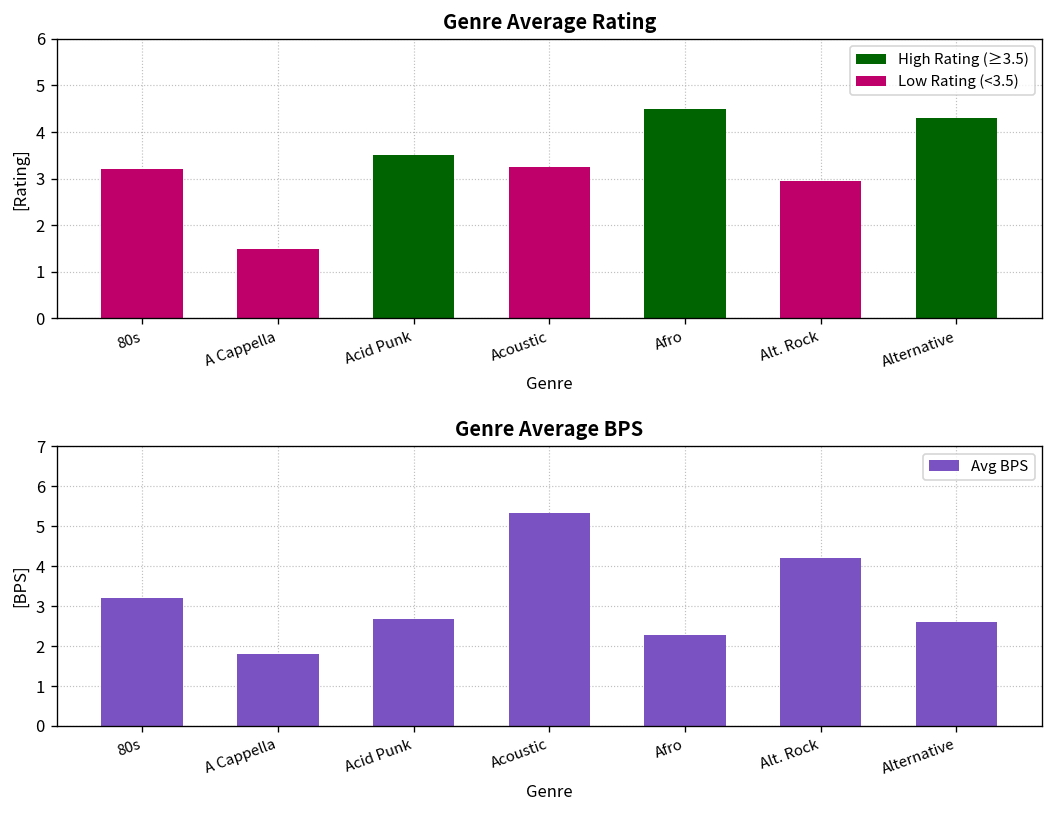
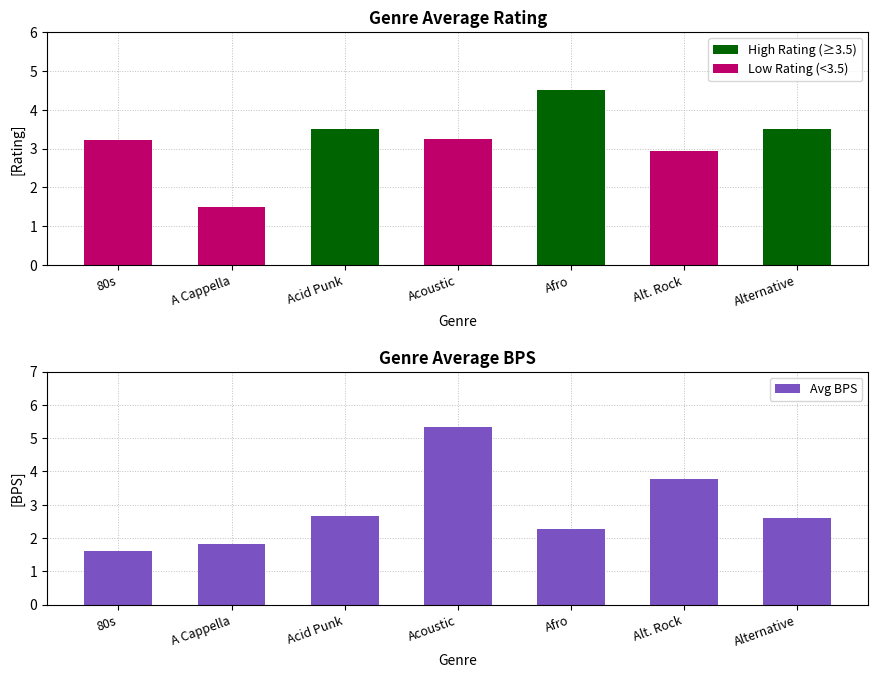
  {
    "Genre Average Rating": {
      "80s": 3.2,
      "A Cappella": 1.5,
      "Acid Punk": 3.5,
      "Acoustic": 3.3,
      "Afro": 4.5,
      "Alt. Rock": 2.9,
-     "Alternative": 4.3
+     "Alternative": 3.5
    },
    "Genre Average BPS": {
-     "80s": 3.2,
+     "80s": 1.6,
      "A Cappella": 1.8,
      "Acid Punk": 2.7,
      "Acoustic": 5.3,
      "Afro": 2.3,
-     "Alt. Rock": 4.2,
+     "Alt. Rock": 3.8,
      "Alternative": 2.6
    }
  }
